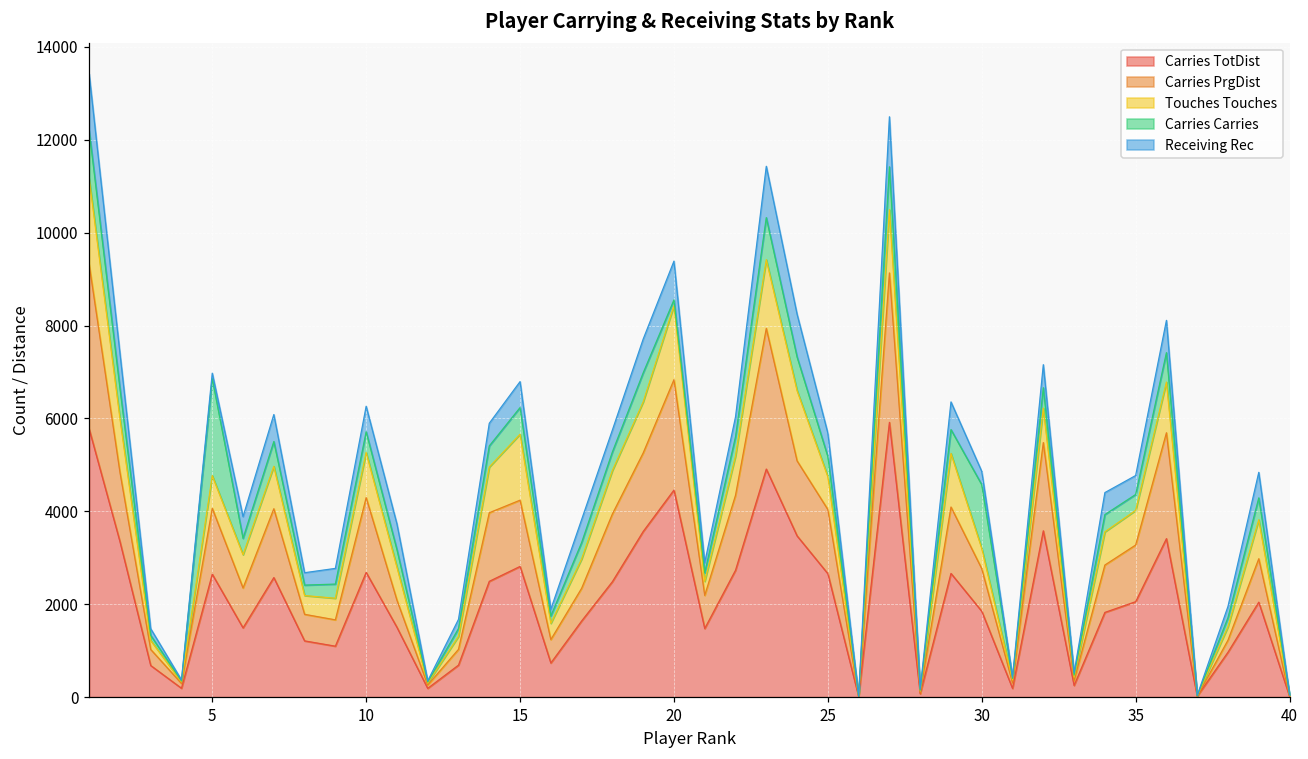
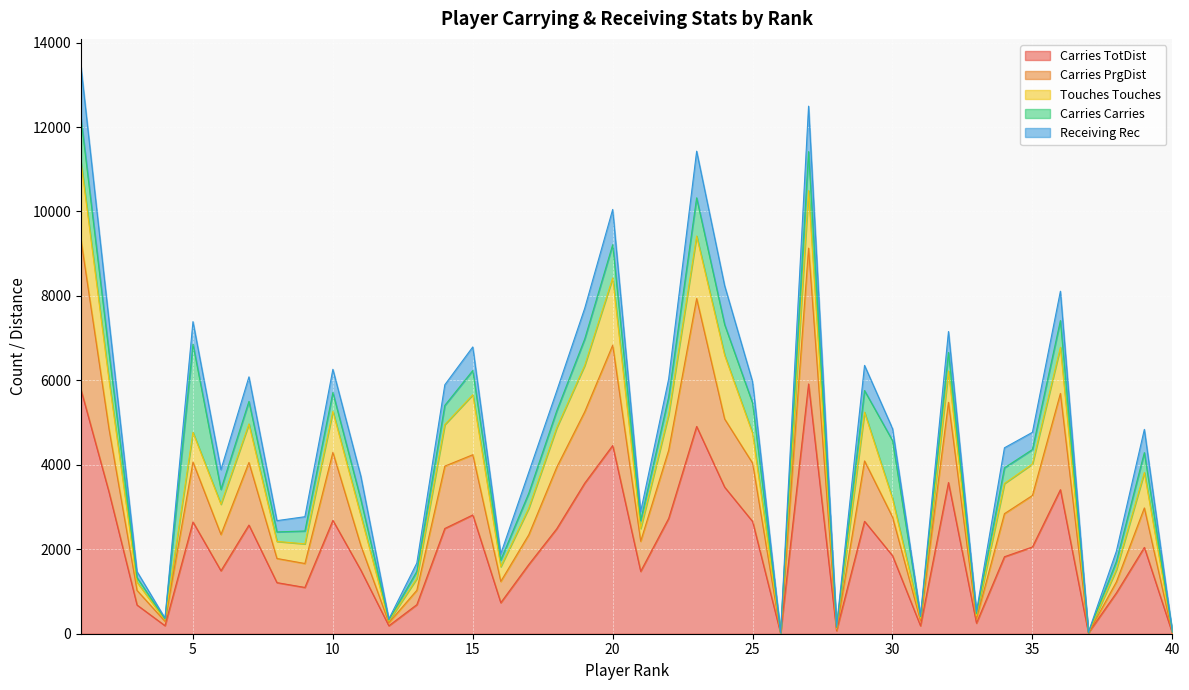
  {
    "Carries Carries": {
      "5": 2100,
      "10": 400,
      "15": 600,
-     "20": 100,
-     "25": 400,
+     "20": 800,
+     "25": 700,
      "30": 1400,
      "35": 300
    },
    "Receiving Rec": {
-     "5": 100,
+     "5": 500,
      "10": 600,
      "15": 600,
      "20": 800,
      "25": 500,
      "30": 300,
      "35": 400
    }
  }
